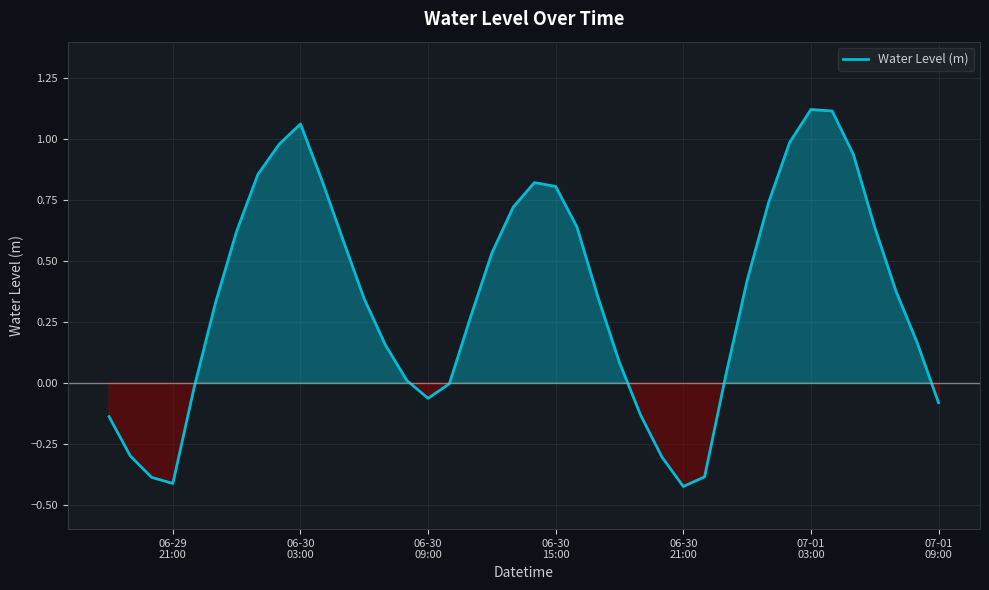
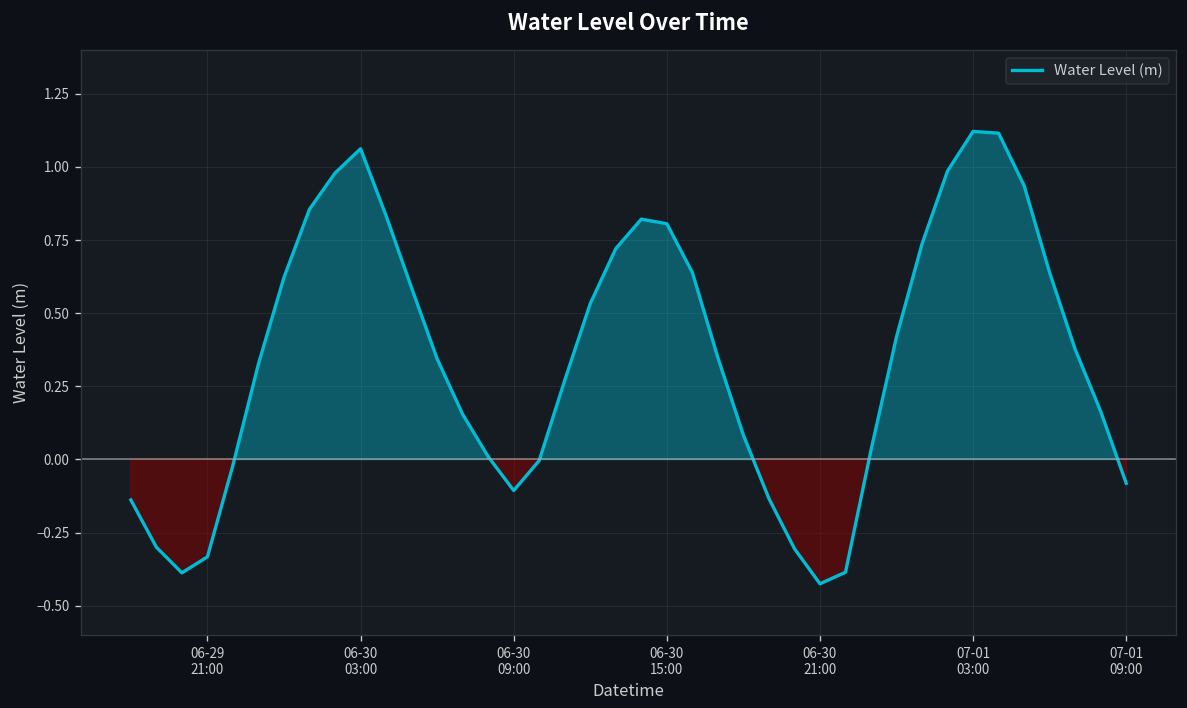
  {
-   "06-29 21:00": -0.41,
+   "06-29 21:00": -0.33,
    "06-30 03:00": 1.06,
-   "06-30 09:00": -0.06,
+   "06-30 09:00": -0.11,
    "06-30 15:00": 0.81,
    "06-30 21:00": -0.43,
    "07-01 03:00": 1.12,
    "07-01 09:00": -0.08
  }
